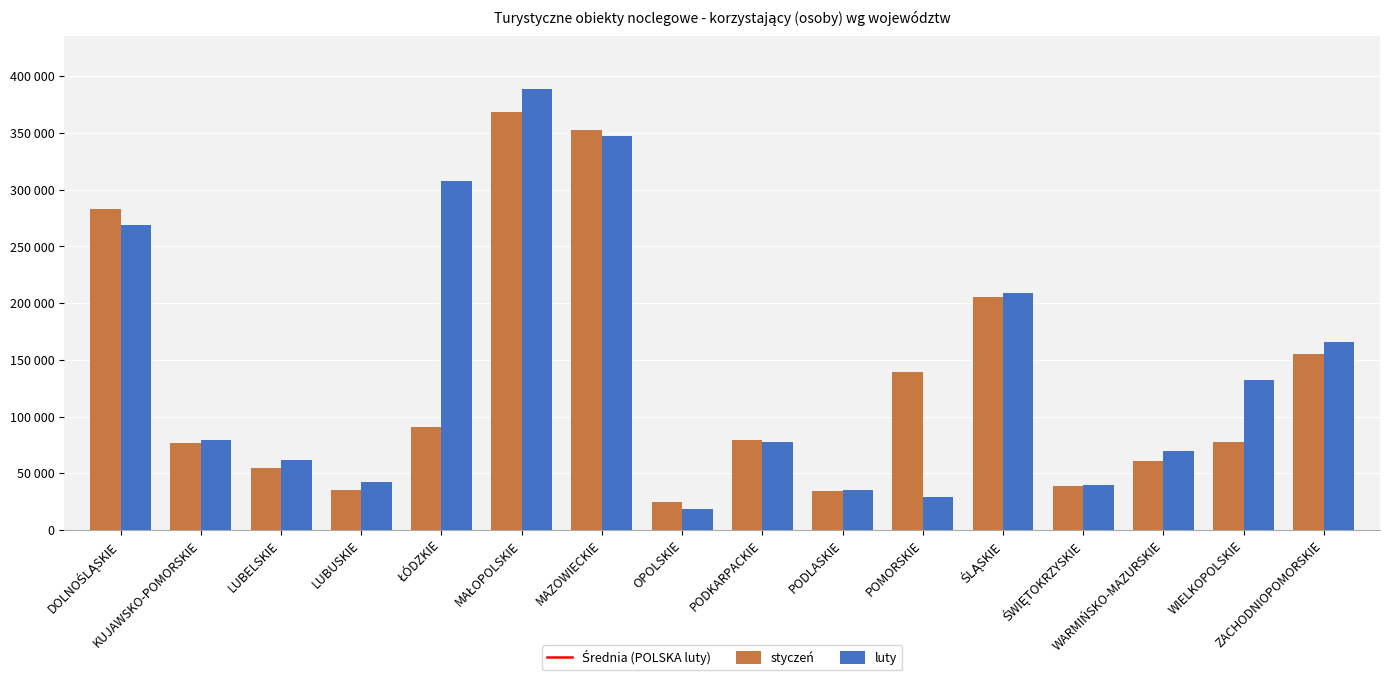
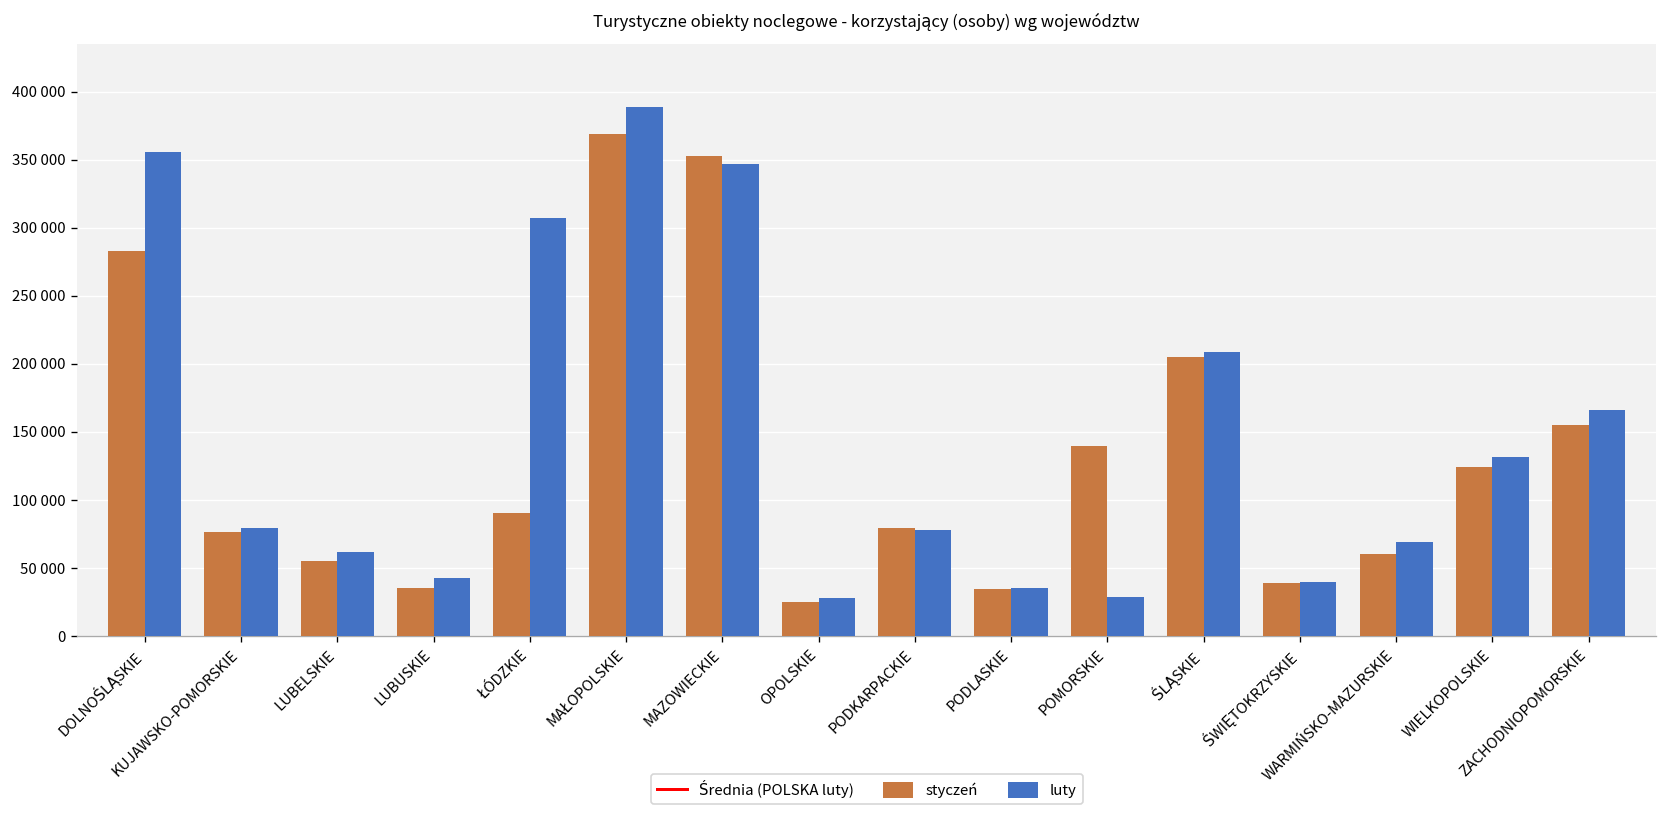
  {
    "styczeń": {
      "DOLNOŚLĄSKIE": 283000,
      "KUJAWSKO-POMORSKIE": 77000,
      "LUBELSKIE": 55000,
      "LUBUSKIE": 36000,
      "ŁÓDZKIE": 91000,
      "MAŁOPOLSKIE": 369000,
      "MAZOWIECKIE": 353000,
      "OPOLSKIE": 25000,
      "PODKARPACKIE": 79000,
      "PODLASKIE": 34000,
      "POMORSKIE": 140000,
      "ŚLĄSKIE": 205000,
      "ŚWIĘTOKRZYSKIE": 39000,
      "WARMIŃSKO-MAZURSKIE": 61000,
-     "WIELKOPOLSKIE": 78000,
+     "WIELKOPOLSKIE": 124000,
      "ZACHODNIOPOMORSKIE": 155000
    },
    "luty": {
-     "DOLNOŚLĄSKIE": 269000,
+     "DOLNOŚLĄSKIE": 355000,
      "KUJAWSKO-POMORSKIE": 80000,
      "LUBELSKIE": 61000,
      "LUBUSKIE": 43000,
      "ŁÓDZKIE": 307000,
      "MAŁOPOLSKIE": 389000,
      "MAZOWIECKIE": 347000,
-     "OPOLSKIE": 19000,
+     "OPOLSKIE": 28000,
      "PODKARPACKIE": 78000,
      "PODLASKIE": 35000,
      "POMORSKIE": 29000,
      "ŚLĄSKIE": 209000,
      "ŚWIĘTOKRZYSKIE": 40000,
      "WARMIŃSKO-MAZURSKIE": 69000,
      "WIELKOPOLSKIE": 132000,
      "ZACHODNIOPOMORSKIE": 166000
    }
  }
